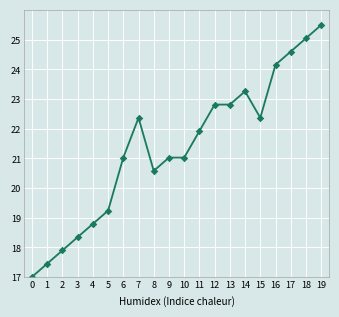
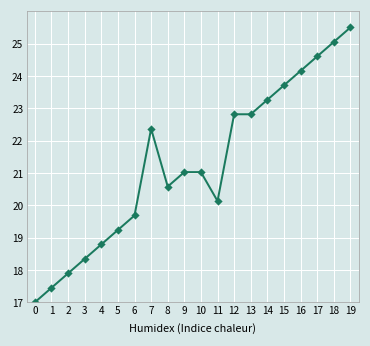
  {
    "0": 17.0,
    "1": 17.4,
    "2": 17.9,
    "3": 18.3,
    "4": 18.8,
    "5": 19.2,
-   "6": 21.0,
+   "6": 19.7,
    "7": 22.4,
    "8": 20.6,
    "9": 21.0,
    "10": 21.0,
-   "11": 21.9,
+   "11": 20.1,
    "12": 22.8,
    "13": 22.8,
    "14": 23.3,
-   "15": 22.4,
+   "15": 23.7,
    "16": 24.2,
    "17": 24.6,
    "18": 25.1,
    "19": 25.5
  }
